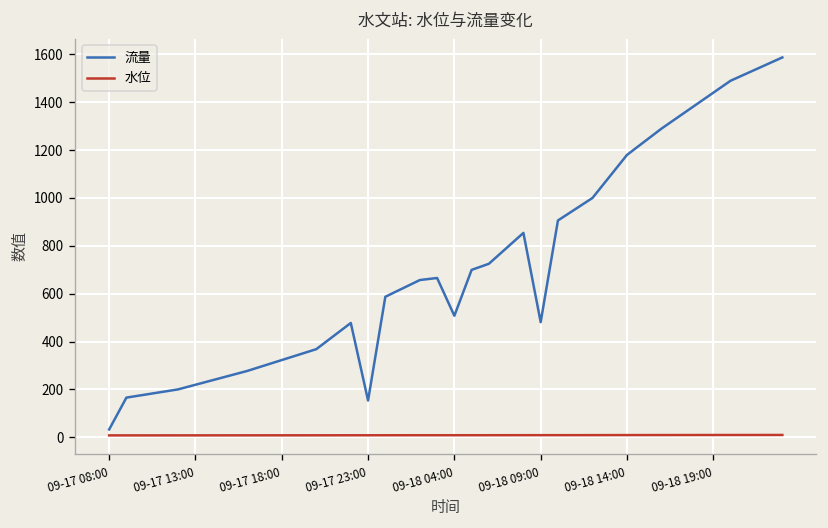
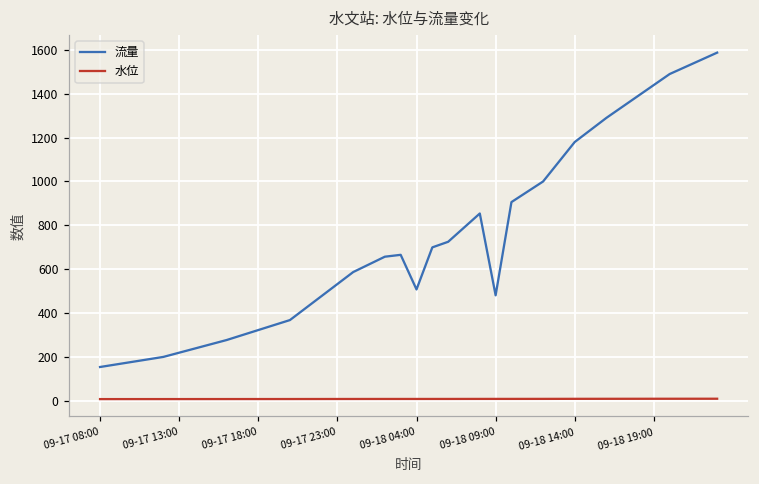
  {
    "流量": {
-     "09-17 08:00": 30,
+     "09-17 08:00": 150,
      "09-17 13:00": 220,
      "09-17 18:00": 320,
-     "09-17 23:00": 150,
+     "09-17 23:00": 530,
      "09-18 04:00": 510,
      "09-18 09:00": 480,
      "09-18 14:00": 1180,
      "09-18 19:00": 1440
    },
    "水位": {
      "09-17 08:00": 10,
      "09-17 13:00": 10,
      "09-17 18:00": 10,
      "09-17 23:00": 10,
      "09-18 04:00": 10,
      "09-18 09:00": 10,
      "09-18 14:00": 10,
      "09-18 19:00": 10
    }
  }
